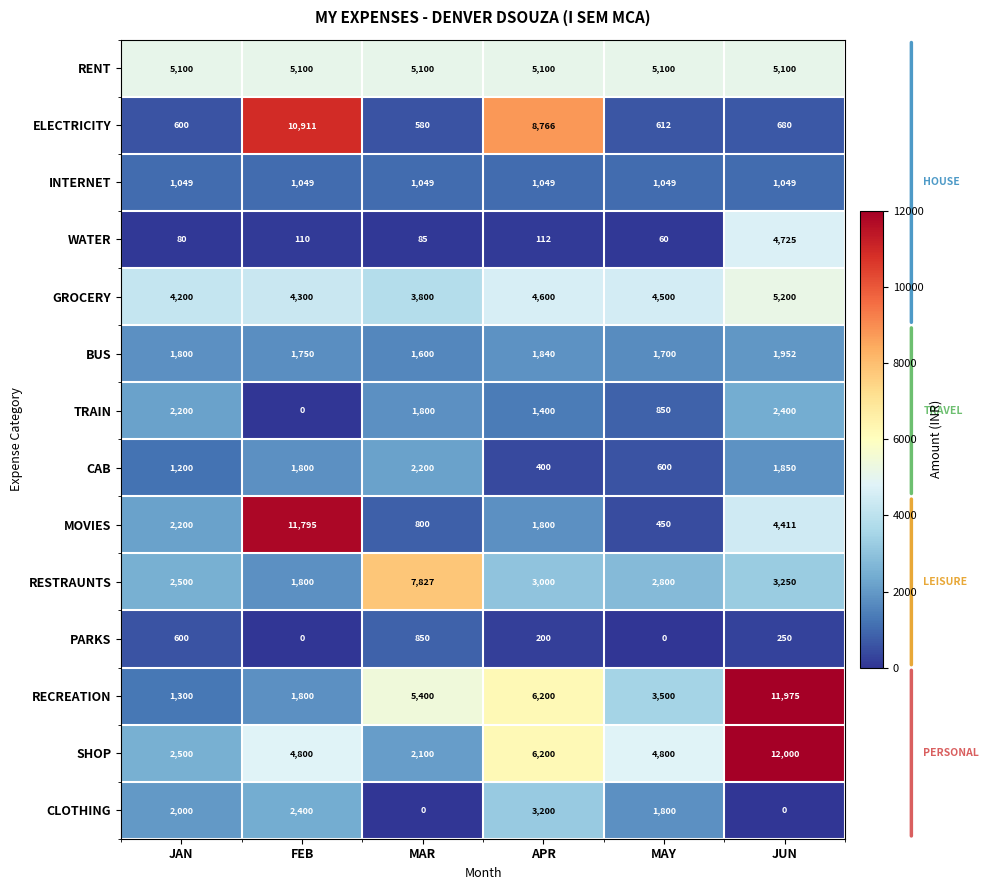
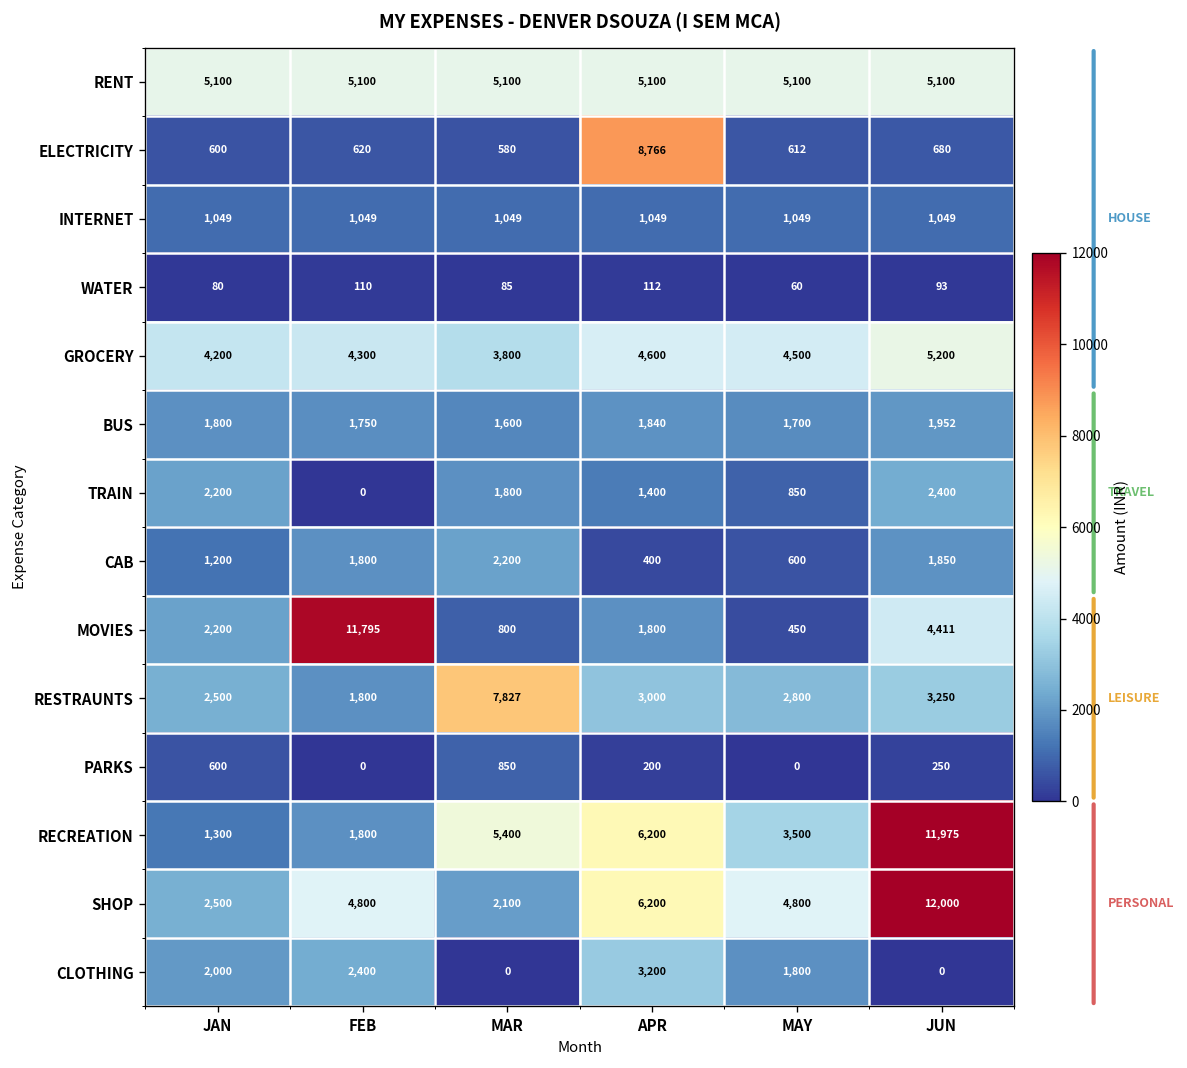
  {
    "RENT": {
      "JAN": "5,100",
      "FEB": "5,100",
      "MAR": "5,100",
      "APR": "5,100",
      "MAY": "5,100",
      "JUN": "5,100"
    },
    "ELECTRICITY": {
      "JAN": "600",
-     "FEB": "10,911",
+     "FEB": "620",
      "MAR": "580",
      "APR": "8,766",
      "MAY": "612",
      "JUN": "680"
    },
    "INTERNET": {
      "JAN": "1,049",
      "FEB": "1,049",
      "MAR": "1,049",
      "APR": "1,049",
      "MAY": "1,049",
      "JUN": "1,049"
    },
    "WATER": {
      "JAN": "80",
      "FEB": "110",
      "MAR": "85",
      "APR": "112",
      "MAY": "60",
-     "JUN": "4,725"
+     "JUN": "93"
    },
    "GROCERY": {
      "JAN": "4,200",
      "FEB": "4,300",
      "MAR": "3,800",
      "APR": "4,600",
      "MAY": "4,500",
      "JUN": "5,200"
    },
    "BUS": {
      "JAN": "1,800",
      "FEB": "1,750",
      "MAR": "1,600",
      "APR": "1,840",
      "MAY": "1,700",
      "JUN": "1,952"
    },
    "TRAIN": {
      "JAN": "2,200",
      "FEB": "0",
      "MAR": "1,800",
      "APR": "1,400",
      "MAY": "850",
      "JUN": "2,400"
    },
    "CAB": {
      "JAN": "1,200",
      "FEB": "1,800",
      "MAR": "2,200",
      "APR": "400",
      "MAY": "600",
      "JUN": "1,850"
    },
    "MOVIES": {
      "JAN": "2,200",
      "FEB": "11,795",
      "MAR": "800",
      "APR": "1,800",
      "MAY": "450",
      "JUN": "4,411"
    },
    "RESTRAUNTS": {
      "JAN": "2,500",
      "FEB": "1,800",
      "MAR": "7,827",
      "APR": "3,000",
      "MAY": "2,800",
      "JUN": "3,250"
    },
    "PARKS": {
      "JAN": "600",
      "FEB": "0",
      "MAR": "850",
      "APR": "200",
      "MAY": "0",
      "JUN": "250"
    },
    "RECREATION": {
      "JAN": "1,300",
      "FEB": "1,800",
      "MAR": "5,400",
      "APR": "6,200",
      "MAY": "3,500",
      "JUN": "11,975"
    },
    "SHOP": {
      "JAN": "2,500",
      "FEB": "4,800",
      "MAR": "2,100",
      "APR": "6,200",
      "MAY": "4,800",
      "JUN": "12,000"
    },
    "CLOTHING": {
      "JAN": "2,000",
      "FEB": "2,400",
      "MAR": "0",
      "APR": "3,200",
      "MAY": "1,800",
      "JUN": "0"
    }
  }
